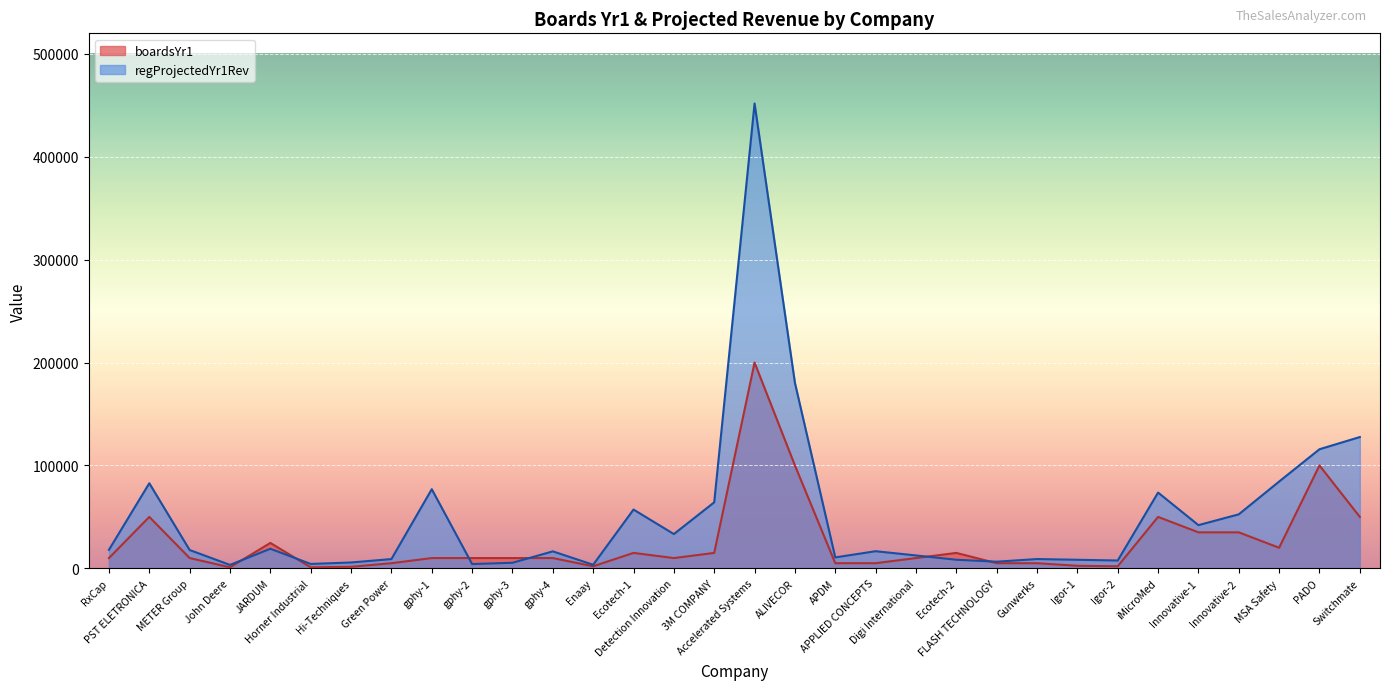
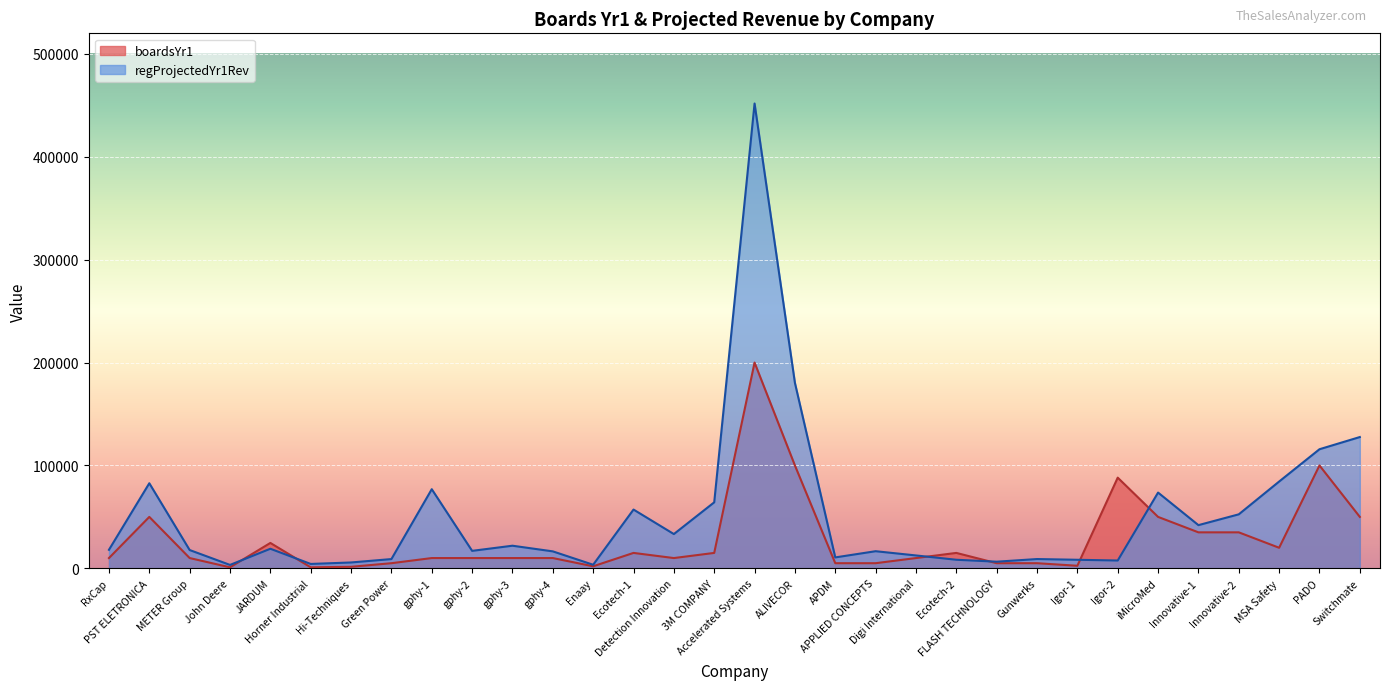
  {
    "boardsYr1": {
      "RxCap": 10000,
      "PST ELETRONICA": 50000,
      "METER Group": 10000,
      "JARDUM": 25000,
      "Horner Industrial": 1000,
      "Hi-Techniques": 2000,
      "Green Power": 5000,
      "gphy-1": 10000,
      "gphy-2": 10000,
      "gphy-3": 10000,
      "gphy-4": 10000,
      "Ecotech-1": 15000,
      "Detection Innovation": 10000,
      "3M COMPANY": 15000,
      "Accelerated Systems": 200000,
      "ALIVECOR": 100000,
      "APDM": 5000,
      "APPLIED CONCEPTS": 5000,
      "Digi International": 10000,
      "Ecotech-2": 15000,
      "Gunwerks": 5000,
      "Igor-1": 3000,
-     "Igor-2": 2000,
+     "Igor-2": 88000,
      "iMicroMed": 50000,
      "Innovative-1": 35000,
      "Innovative-2": 35000,
      "MSA Safety": 20000,
      "PADO": 100000,
      "Switchmate": 50000
    },
    "regProjectedYr1Rev": {
      "RxCap": 18000,
      "PST ELETRONICA": 83000,
      "METER Group": 18000,
      "JARDUM": 19000,
      "Horner Industrial": 4000,
      "Hi-Techniques": 6000,
      "Green Power": 9000,
      "gphy-1": 77000,
-     "gphy-2": 4000,
-     "gphy-3": 5000,
+     "gphy-2": 17000,
+     "gphy-3": 22000,
      "gphy-4": 17000,
      "Ecotech-1": 57000,
      "Detection Innovation": 33000,
      "3M COMPANY": 64000,
      "Accelerated Systems": 452000,
      "ALIVECOR": 180000,
      "APDM": 11000,
      "APPLIED CONCEPTS": 17000,
      "Digi International": 13000,
      "Ecotech-2": 8000,
      "Gunwerks": 9000,
      "Igor-1": 8000,
      "Igor-2": 8000,
      "iMicroMed": 74000,
      "Innovative-1": 42000,
      "Innovative-2": 53000,
      "MSA Safety": 84000,
      "PADO": 116000,
      "Switchmate": 128000
    }
  }
